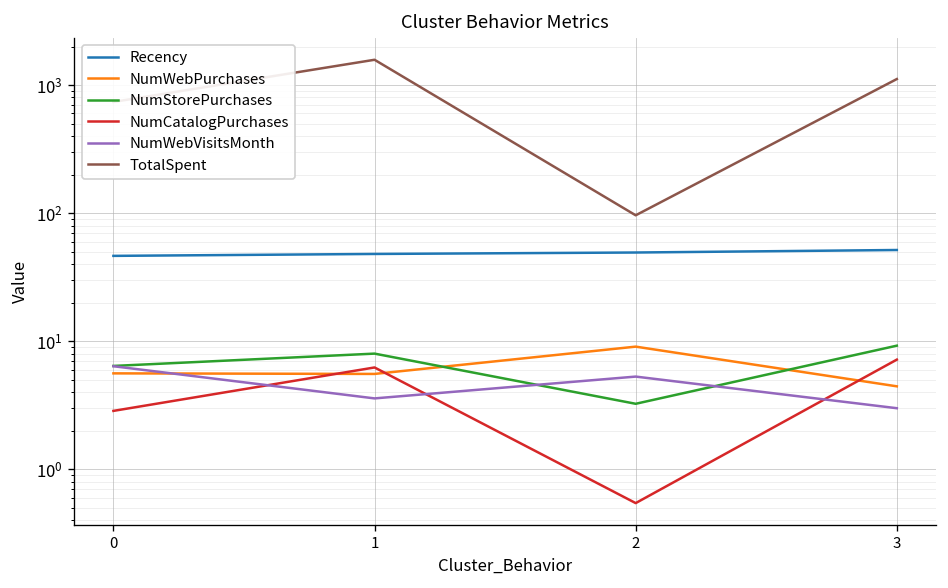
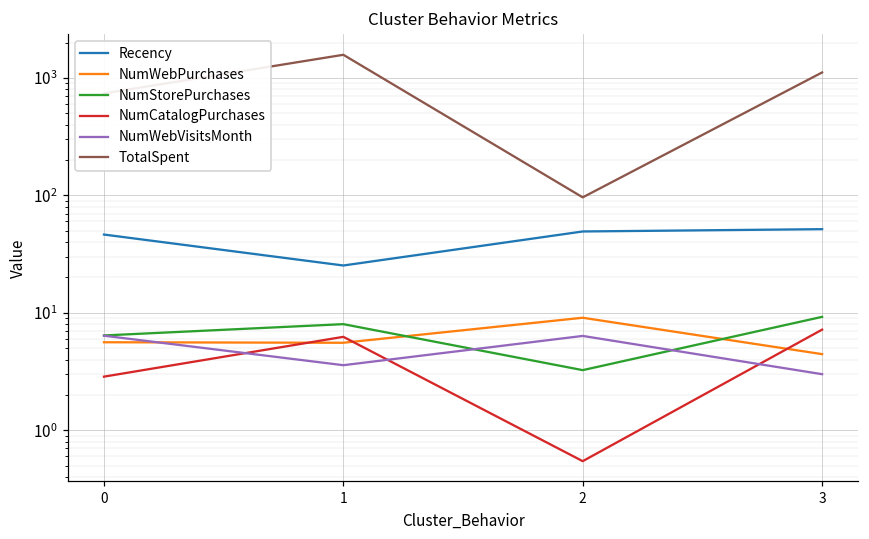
  {
    "Recency": {
      "0": 50,
-     "1": 50,
+     "1": 25,
      "2": 50,
      "3": 50
    },
    "NumWebPurchases": {
      "0": 6,
      "1": 6,
      "2": 9,
      "3": 4.4
    },
    "NumStorePurchases": {
      "1": 8,
      "2": 3.2,
      "3": 9
    },
    "NumCatalogPurchases": {
      "0": 3,
      "1": 6,
      "2": 0.5,
      "3": 7
    },
    "NumWebVisitsMonth": {
      "1": 3.6,
-     "2": 5,
+     "2": 6,
      "3": 3
    },
    "TotalSpent": {
      "1": 1600,
      "2": 100,
      "3": 1100
    }
  }
